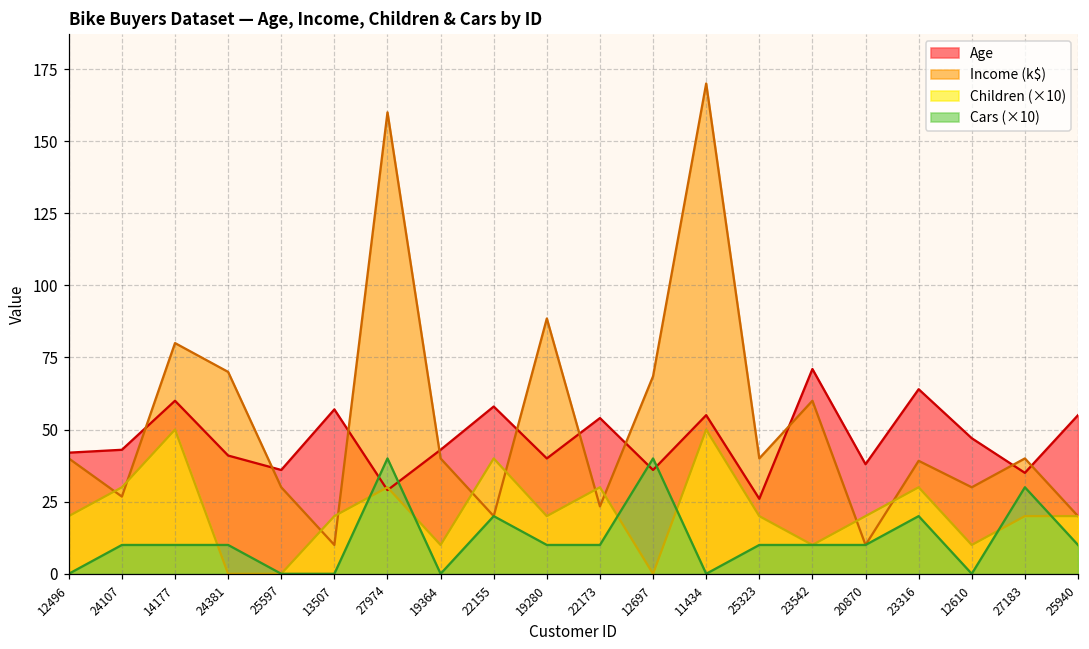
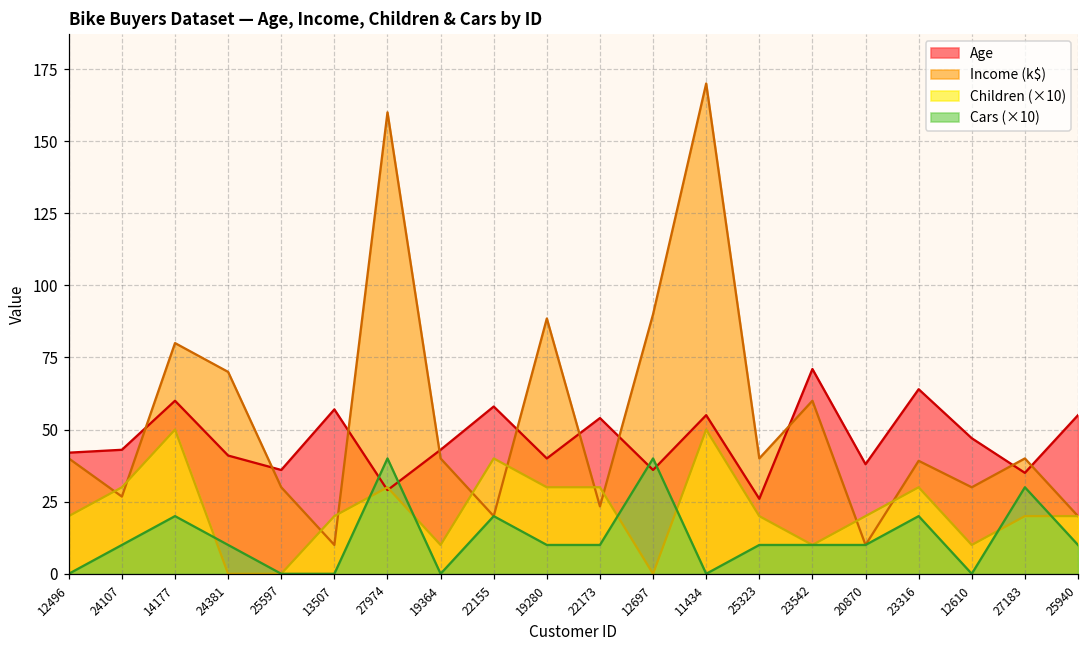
  {
    "Age": {
      "12496": 42,
      "24107": 43,
      "14177": 60,
      "24381": 41,
      "25597": 36,
      "13507": 57,
      "27974": 29,
      "19364": 43,
      "22155": 58,
      "19280": 40,
      "22173": 54,
      "12697": 36,
      "11434": 55,
      "25323": 26,
      "23542": 71,
      "20870": 38,
      "23316": 64,
      "12610": 47,
      "27183": 35,
      "25940": 55
    },
    "Income (k$)": {
      "12496": 40,
      "24107": 27,
      "14177": 80,
      "24381": 70,
      "25597": 30,
      "13507": 10,
      "27974": 160,
      "19364": 40,
      "19280": 89,
      "22173": 23,
-     "12697": 69,
+     "12697": 90,
      "11434": 170,
      "25323": 40,
      "23542": 60,
      "23316": 39,
      "12610": 30,
      "27183": 40
    },
    "Children (×10)": {
      "12496": 20,
      "24107": 30,
      "14177": 50,
      "24381": 0,
      "13507": 20,
      "27974": 30,
      "19364": 10,
      "22155": 40,
-     "19280": 20,
+     "19280": 30,
      "22173": 30,
      "12697": 0,
      "11434": 50,
      "25323": 20,
      "20870": 20,
      "23316": 30,
      "12610": 10,
      "27183": 20
    },
    "Cars (×10)": {
      "12496": 0,
      "24107": 10,
-     "14177": 10,
+     "14177": 20,
      "24381": 10,
      "13507": 0,
      "27974": 40,
      "19364": 0,
      "19280": 10,
      "22173": 10,
      "12697": 40,
      "11434": 0,
      "25323": 10,
      "23316": 20,
      "12610": 0,
      "27183": 30,
      "25940": 10
    }
  }
